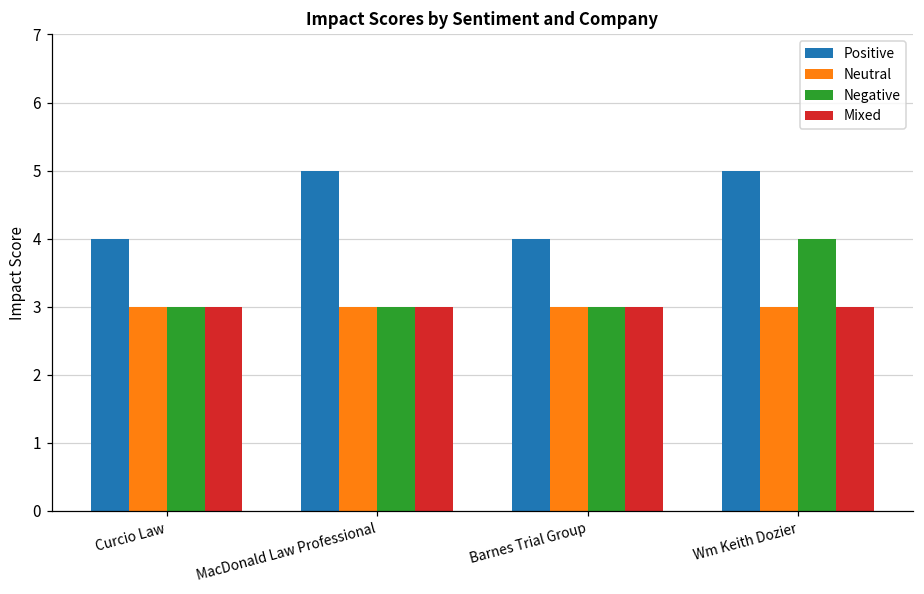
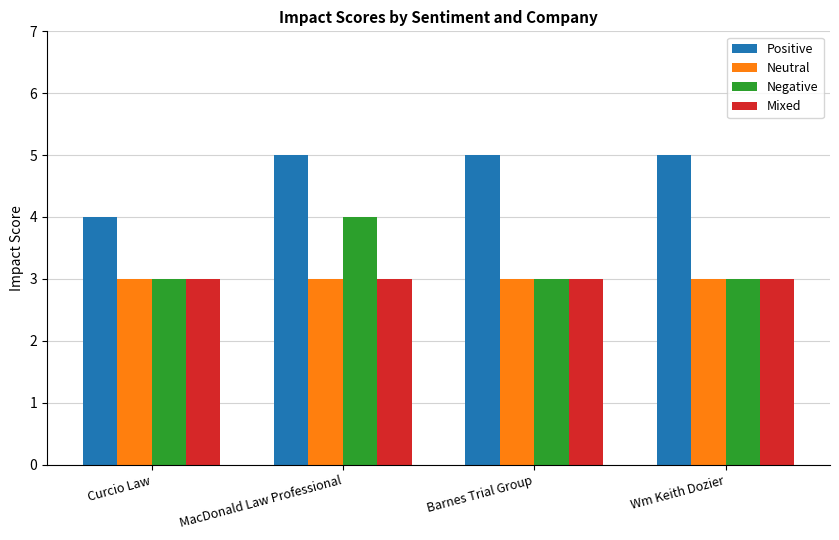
  {
    "Positive": {
      "Curcio Law": 4,
      "MacDonald Law Professional": 5,
-     "Barnes Trial Group": 4,
+     "Barnes Trial Group": 5,
      "Wm Keith Dozier": 5
    },
    "Neutral": {
      "Curcio Law": 3,
      "MacDonald Law Professional": 3,
      "Barnes Trial Group": 3,
      "Wm Keith Dozier": 3
    },
    "Negative": {
      "Curcio Law": 3,
-     "MacDonald Law Professional": 3,
+     "MacDonald Law Professional": 4,
      "Barnes Trial Group": 3,
-     "Wm Keith Dozier": 4
+     "Wm Keith Dozier": 3
    },
    "Mixed": {
      "Curcio Law": 3,
      "MacDonald Law Professional": 3,
      "Barnes Trial Group": 3,
      "Wm Keith Dozier": 3
    }
  }
